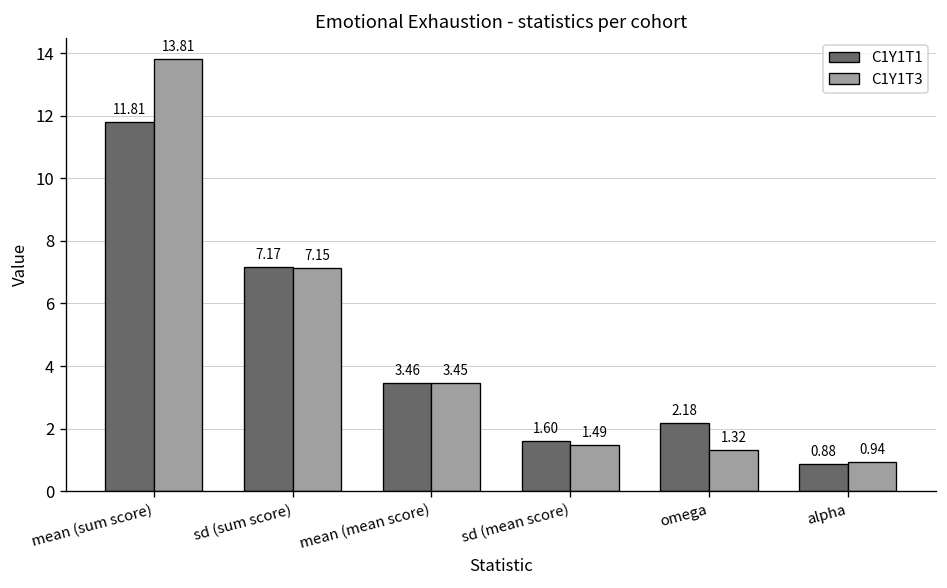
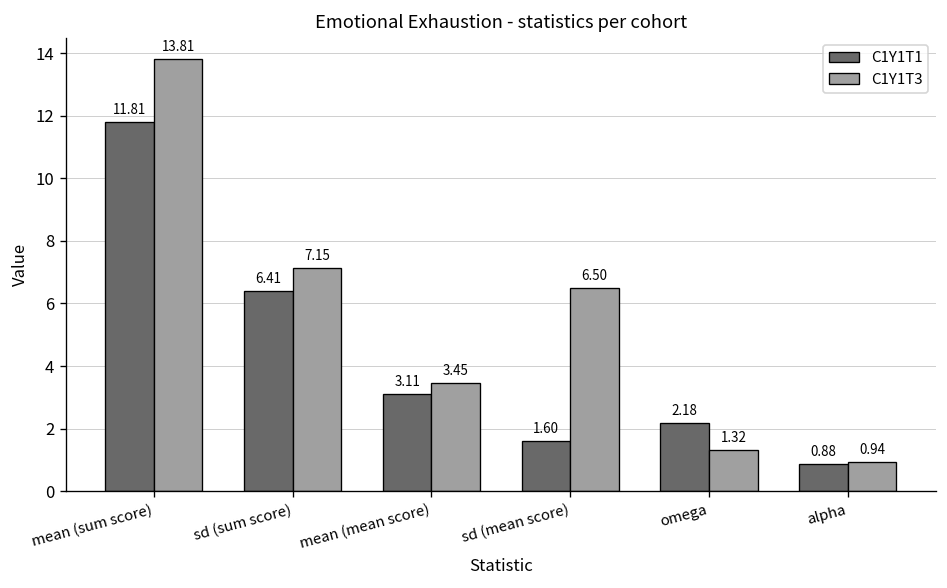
  {
    "C1Y1T1": {
      "mean (sum score)": 11.81,
-     "sd (sum score)": 7.17,
-     "mean (mean score)": 3.46,
+     "sd (sum score)": 6.41,
+     "mean (mean score)": 3.11,
      "sd (mean score)": 1.60,
      "omega": 2.18,
      "alpha": 0.88
    },
    "C1Y1T3": {
      "mean (sum score)": 13.81,
      "sd (sum score)": 7.15,
      "mean (mean score)": 3.45,
-     "sd (mean score)": 1.49,
+     "sd (mean score)": 6.50,
      "omega": 1.32,
      "alpha": 0.94
    }
  }
